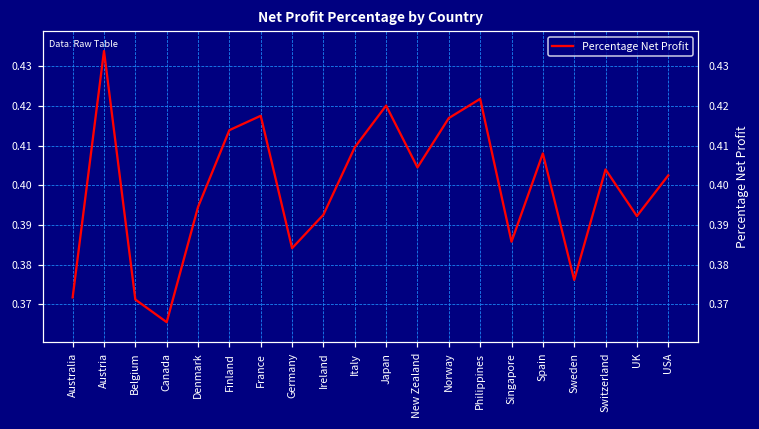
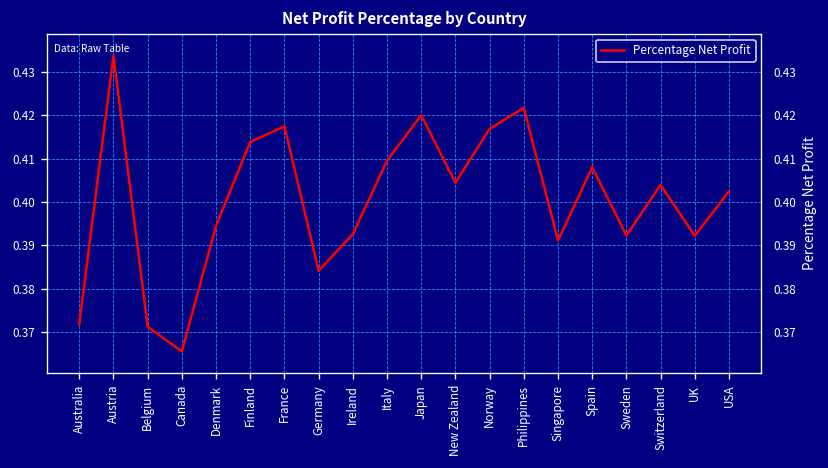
  {
    "Australia": 0.372,
    "Austria": 0.434,
    "Belgium": 0.371,
    "Canada": 0.365,
    "Denmark": 0.395,
    "Finland": 0.414,
    "France": 0.417,
    "Germany": 0.384,
    "Ireland": 0.393,
    "Italy": 0.410,
    "Japan": 0.420,
    "New Zealand": 0.404,
    "Norway": 0.417,
    "Philippines": 0.422,
-   "Singapore": 0.386,
+   "Singapore": 0.391,
    "Spain": 0.408,
-   "Sweden": 0.376,
+   "Sweden": 0.392,
    "Switzerland": 0.404,
    "UK": 0.392,
    "USA": 0.402
  }
